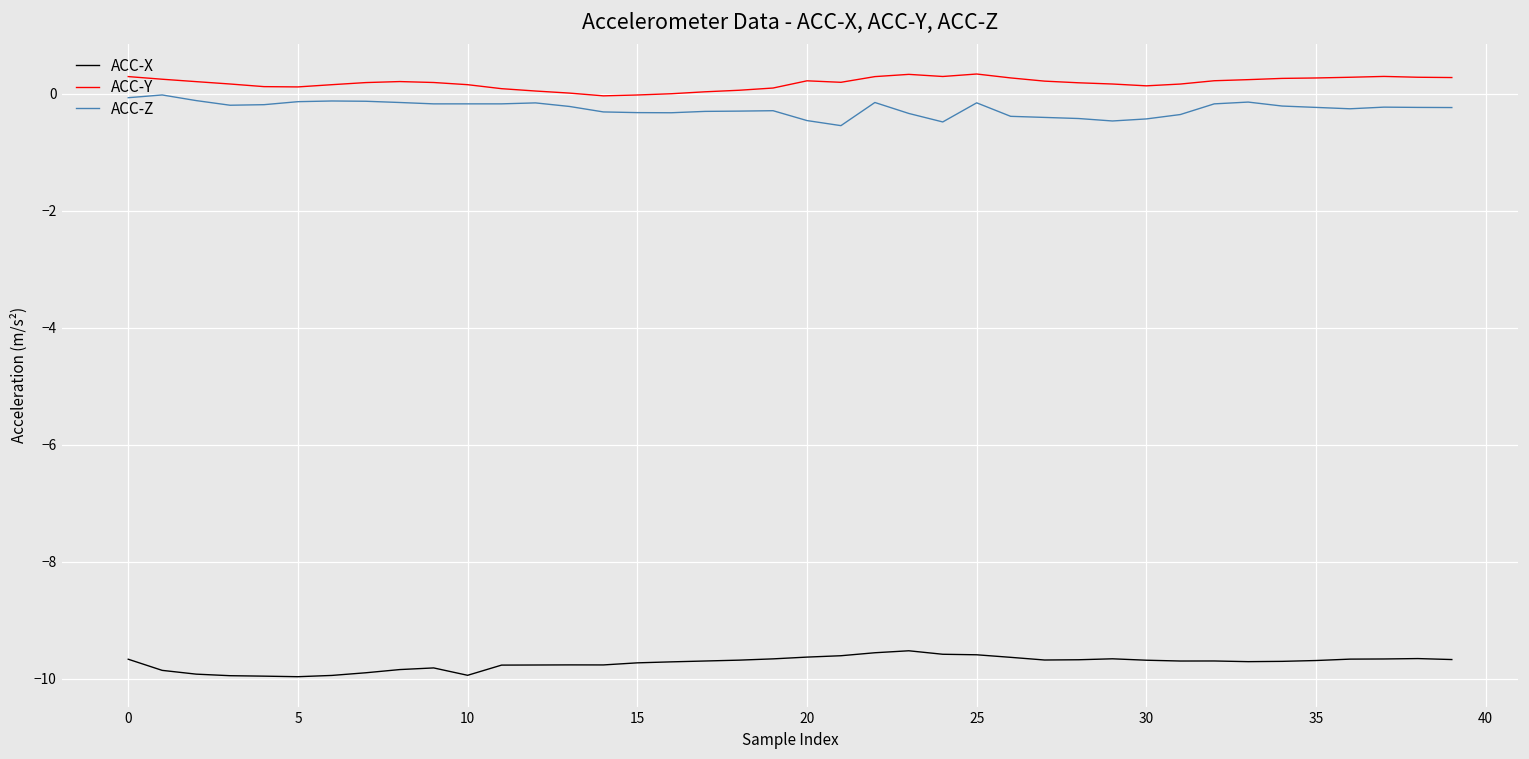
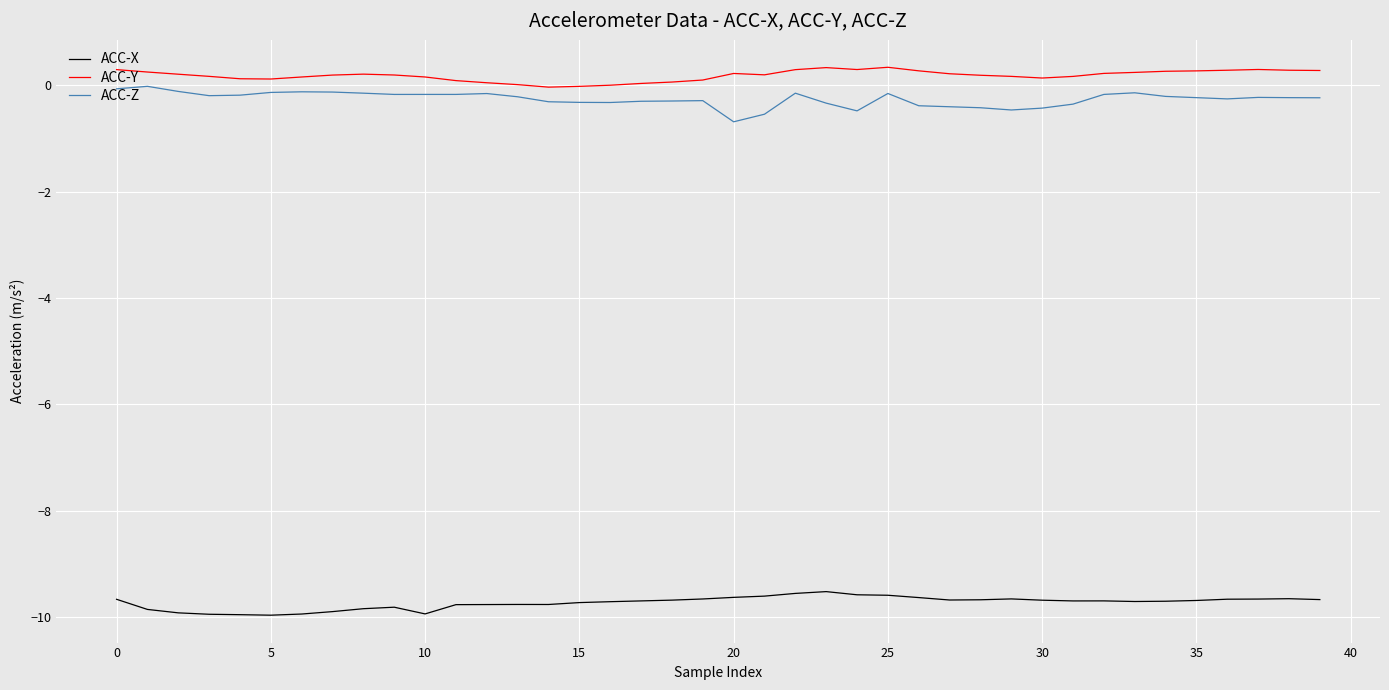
  {
    "ACC-X": {
      "0": -9.7,
      "5": -10.0,
      "10": -9.9,
      "15": -9.7,
      "20": -9.6,
      "25": -9.6,
      "30": -9.7,
      "35": -9.7
    },
    "ACC-Y": {
      "0": 0.3,
      "5": 0.1,
      "10": 0.2,
      "15": 0.0,
      "20": 0.2,
      "25": 0.3,
      "30": 0.1,
      "35": 0.3
    },
    "ACC-Z": {
      "0": -0.1,
      "5": -0.1,
      "10": -0.2,
      "15": -0.3,
-     "20": -0.5,
+     "20": -0.7,
      "25": -0.2,
      "30": -0.4,
      "35": -0.2
    }
  }
